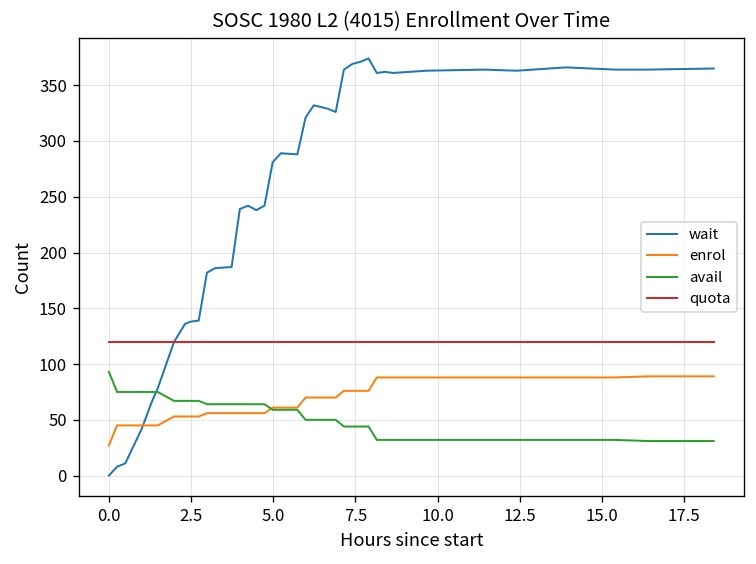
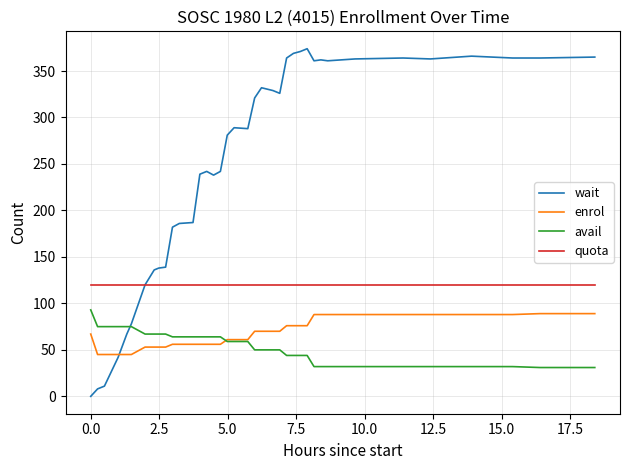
  {
    "wait": {
      "0.0": 0
    },
    "enrol": {
-     "0.0": 30
+     "0.0": 70
    },
    "avail": {
      "0.0": 90
    },
    "quota": {
      "0.0": 120
    }
  }
